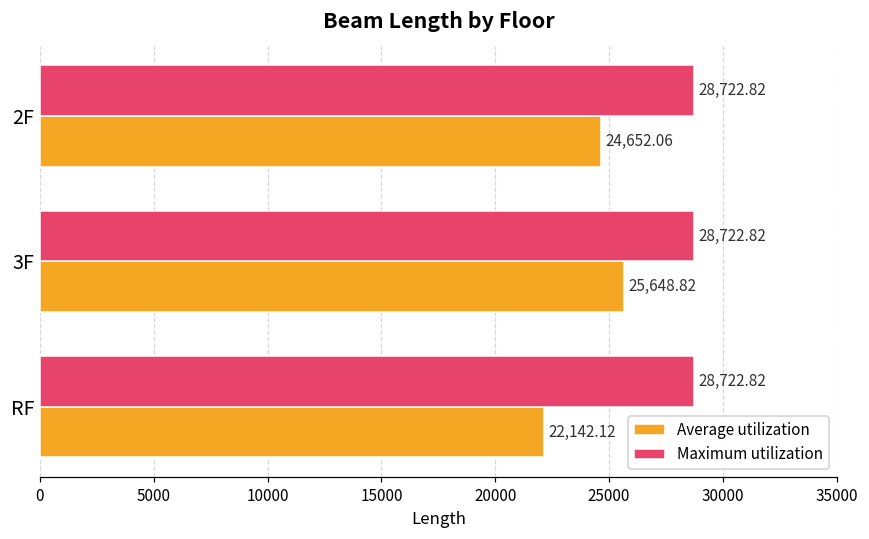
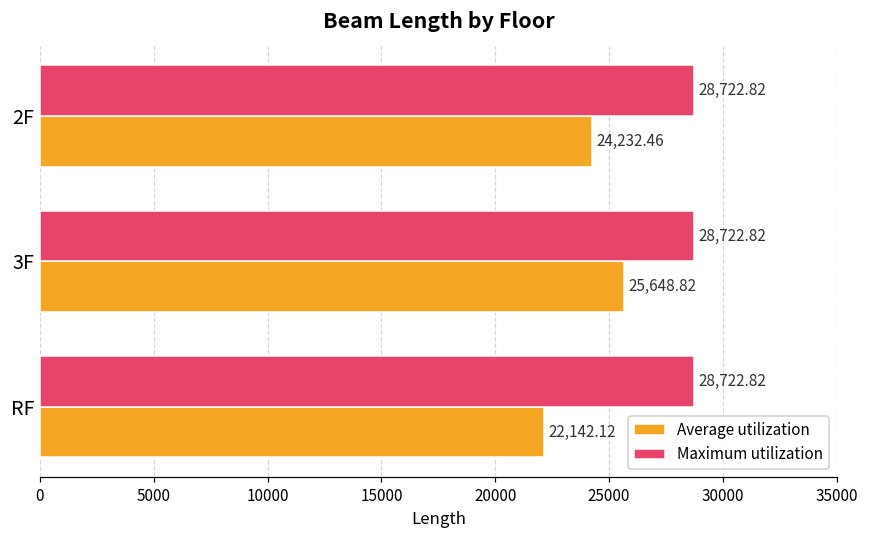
  {
    "Average utilization": {
-     "2F": "24,652.06",
+     "2F": "24,232.46",
      "3F": "25,648.82",
      "RF": "22,142.12"
    },
    "Maximum utilization": {
      "2F": "28,722.82",
      "3F": "28,722.82",
      "RF": "28,722.82"
    }
  }
